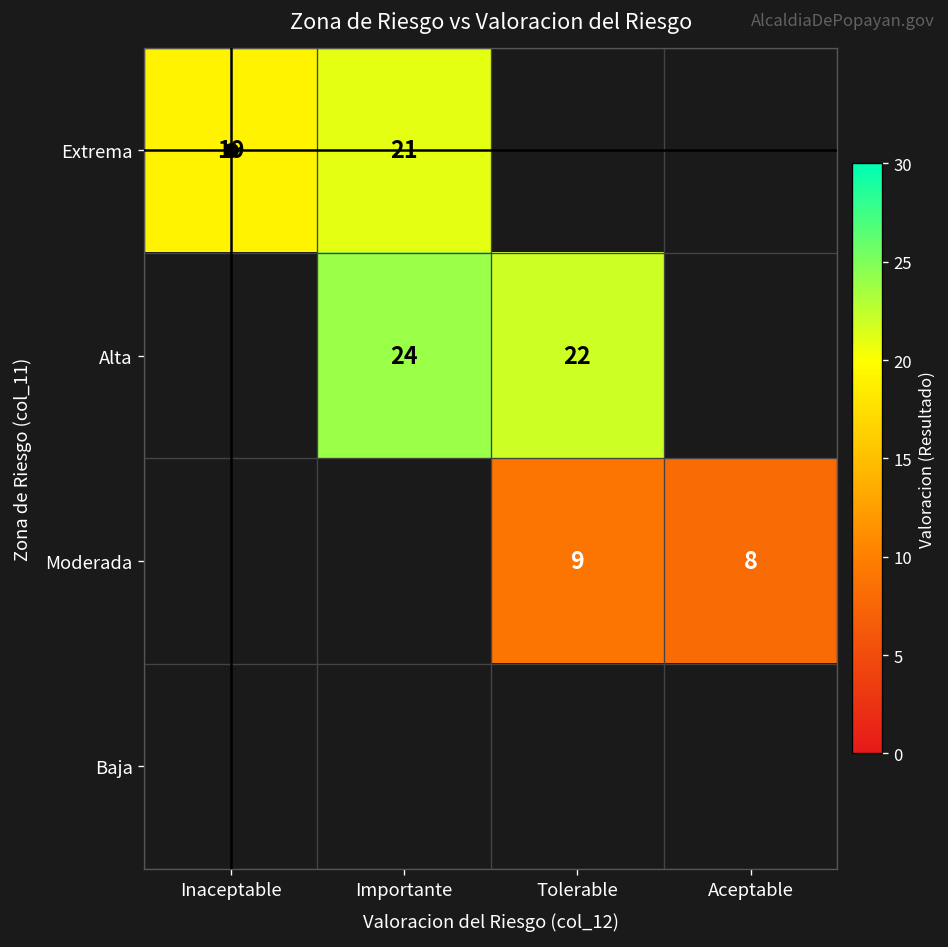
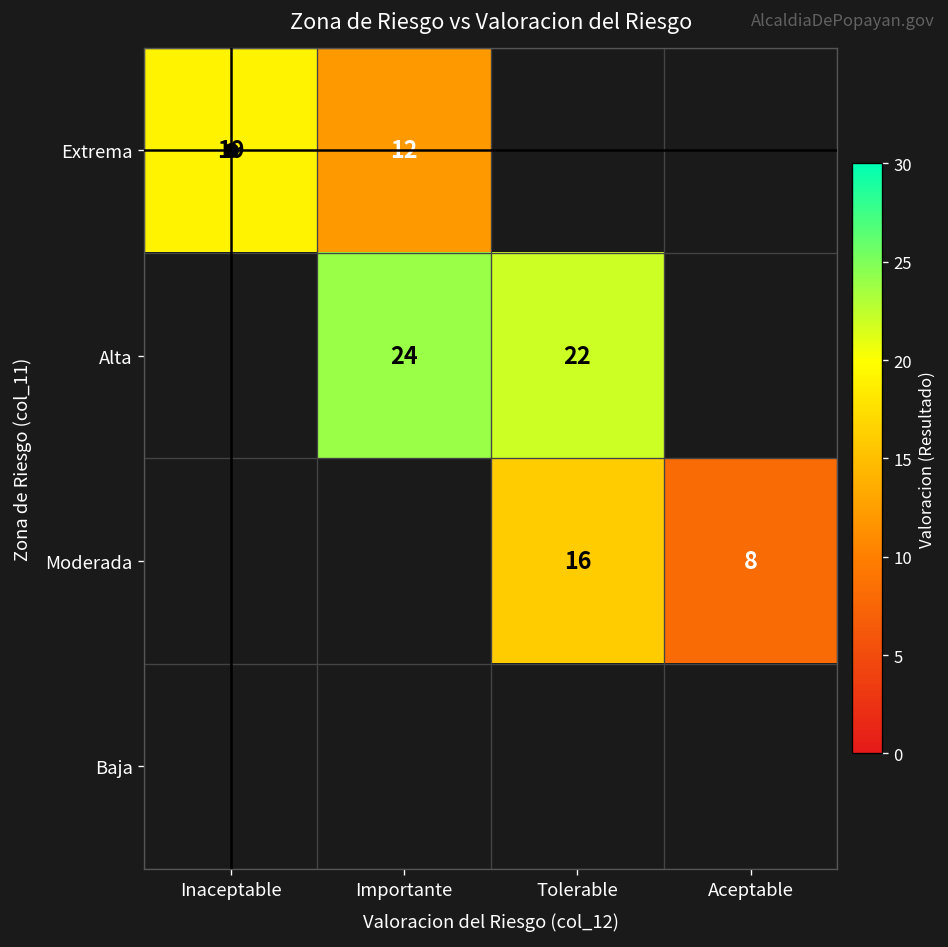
  {
    "Extrema": {
-     "Importante": 21
+     "Importante": 12
    },
    "Alta": {
      "Importante": 24,
      "Tolerable": 22
    },
    "Moderada": {
-     "Tolerable": 9,
+     "Tolerable": 16,
      "Aceptable": 8
    }
  }
